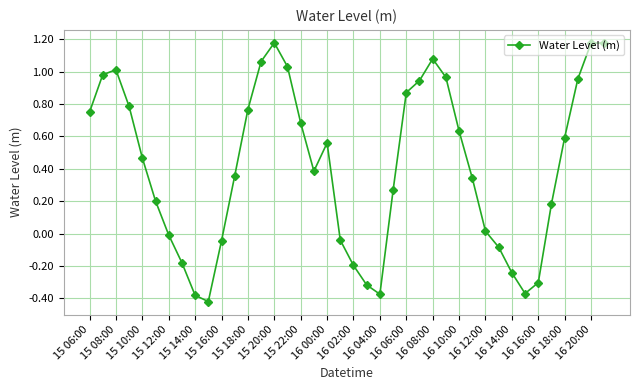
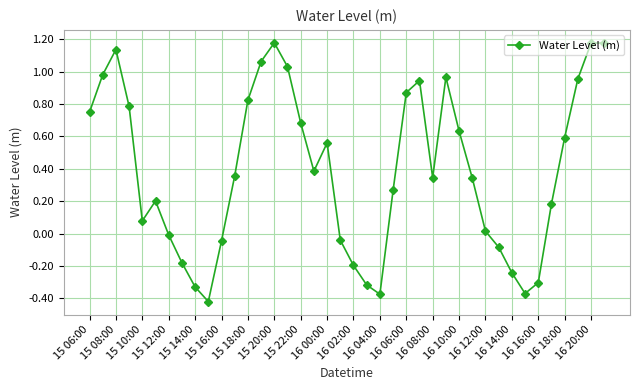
  {
    "15 06:00": 0.75,
-   "15 08:00": 1.01,
-   "15 10:00": 0.47,
+   "15 08:00": 1.14,
+   "15 10:00": 0.08,
    "15 12:00": -0.01,
-   "15 14:00": -0.38,
+   "15 14:00": -0.33,
    "15 16:00": -0.05,
-   "15 18:00": 0.77,
+   "15 18:00": 0.82,
    "15 20:00": 1.18,
    "15 22:00": 0.68,
    "16 00:00": 0.56,
    "16 02:00": -0.20,
    "16 04:00": -0.37,
    "16 06:00": 0.87,
-   "16 08:00": 1.08,
+   "16 08:00": 0.34,
    "16 10:00": 0.63,
    "16 12:00": 0.01,
    "16 14:00": -0.24,
    "16 16:00": -0.30,
    "16 18:00": 0.59
  }
